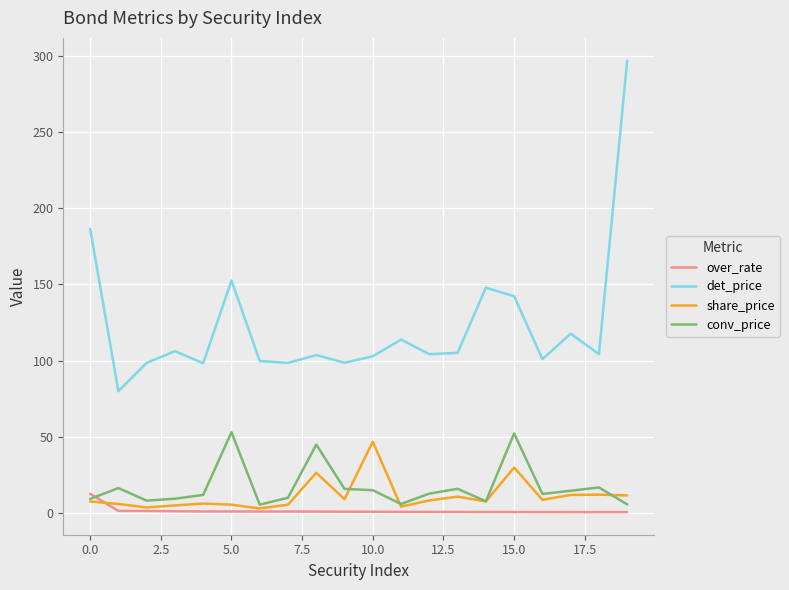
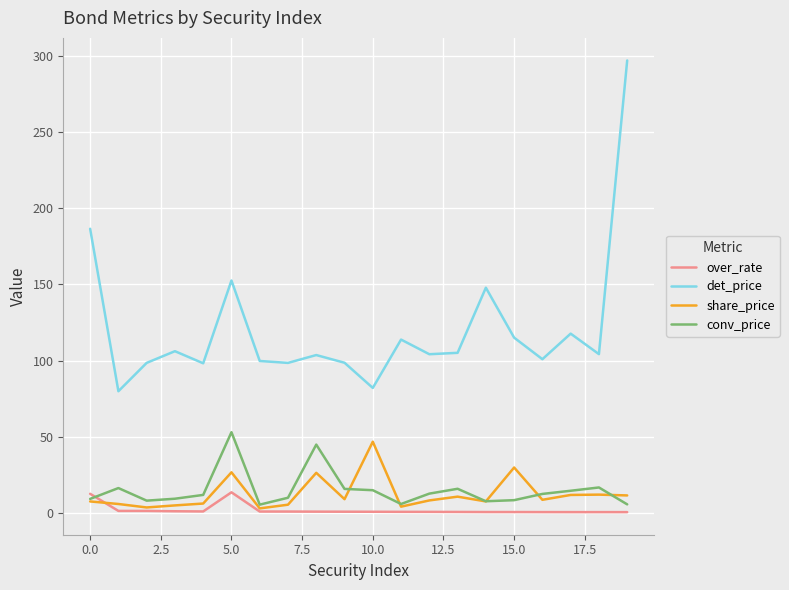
  {
    "over_rate": {
      "0.0": 12,
-     "5.0": 1,
+     "5.0": 13,
      "10.0": 1,
      "15.0": 0
    },
    "det_price": {
      "0.0": 187,
      "5.0": 153,
-     "10.0": 103,
-     "15.0": 142
+     "10.0": 82,
+     "15.0": 115
    },
    "share_price": {
-     "5.0": 5,
+     "5.0": 27,
      "10.0": 47,
      "15.0": 30
    },
    "conv_price": {
      "5.0": 53,
      "10.0": 15,
-     "15.0": 52
+     "15.0": 8
    }
  }
